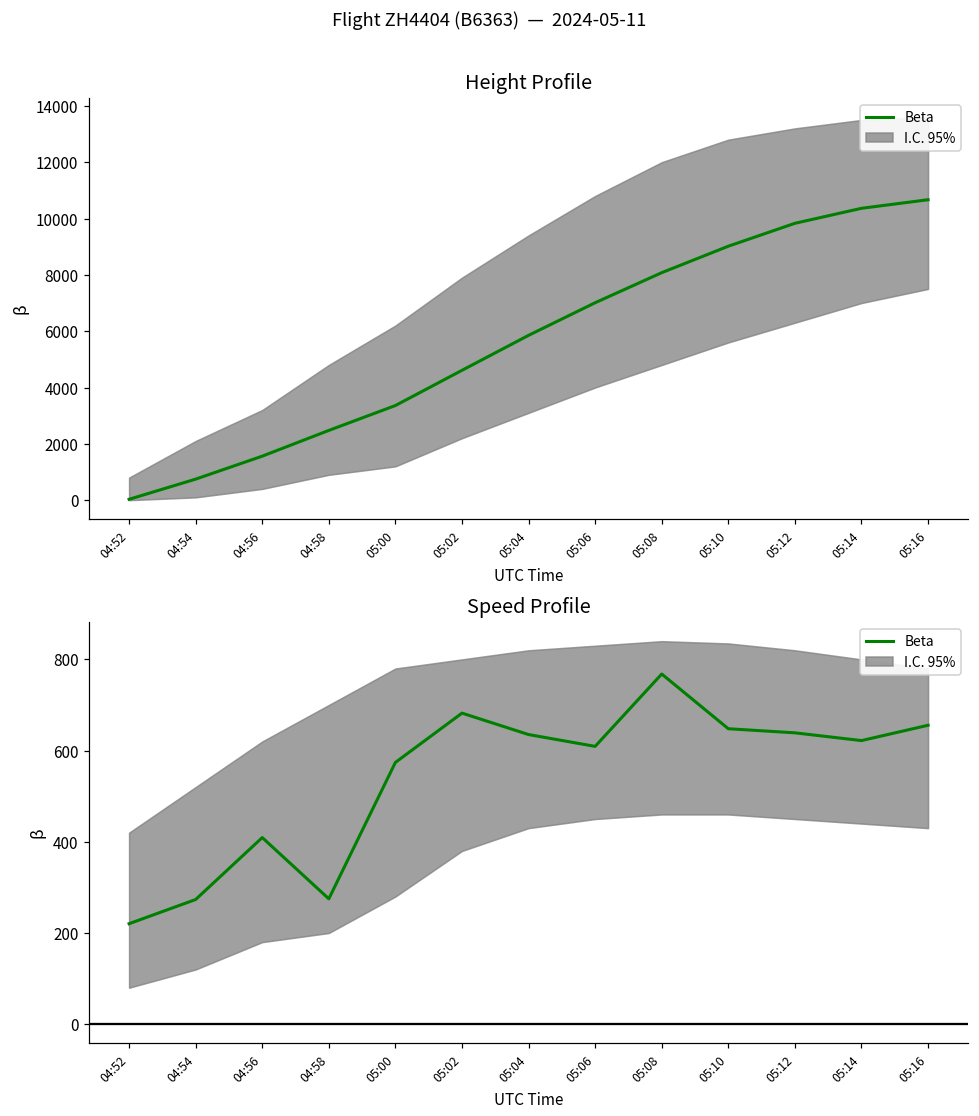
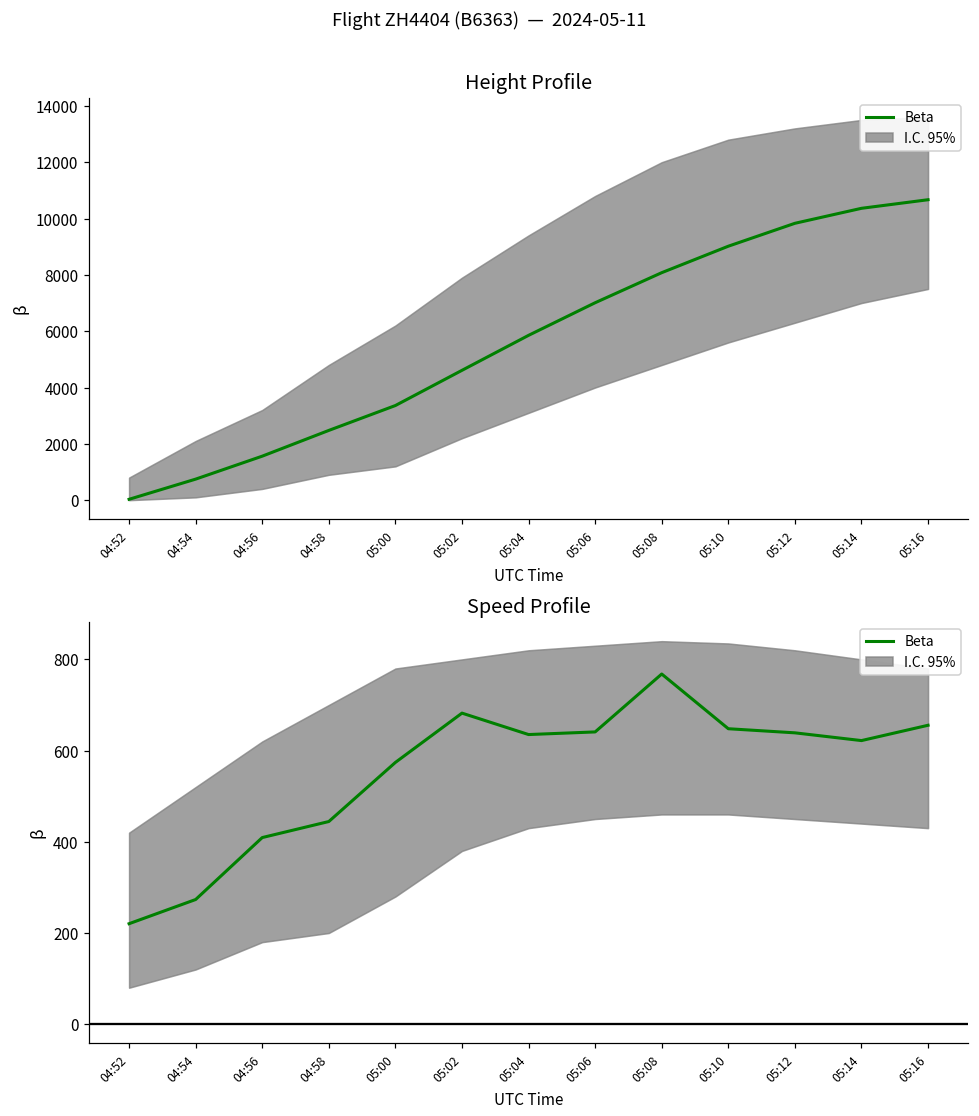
  {
    "Height Profile": {
      "Beta": {
        "04:52": 0,
        "04:54": 700,
        "04:56": 1600,
        "04:58": 2500,
        "05:00": 3400,
        "05:02": 4600,
        "05:04": 5900,
        "05:06": 7000,
        "05:08": 8100,
        "05:10": 9000,
        "05:12": 9800,
        "05:14": 10400,
        "05:16": 10700
      }
    },
    "Speed Profile": {
      "Beta": {
        "04:52": 220,
        "04:54": 270,
        "04:56": 410,
-       "04:58": 270,
+       "04:58": 440,
        "05:00": 570,
        "05:02": 680,
        "05:04": 640,
-       "05:06": 610,
+       "05:06": 640,
        "05:08": 770,
        "05:10": 650,
        "05:12": 640,
        "05:14": 620,
        "05:16": 660
      }
    }
  }
